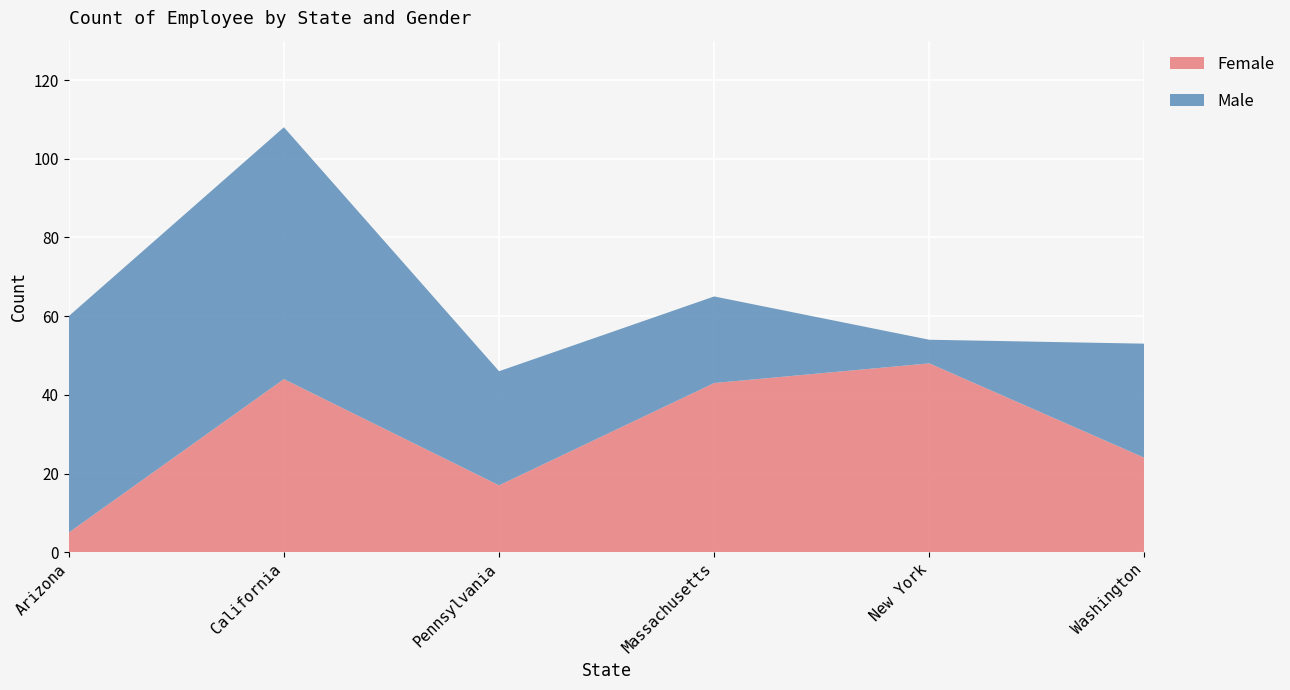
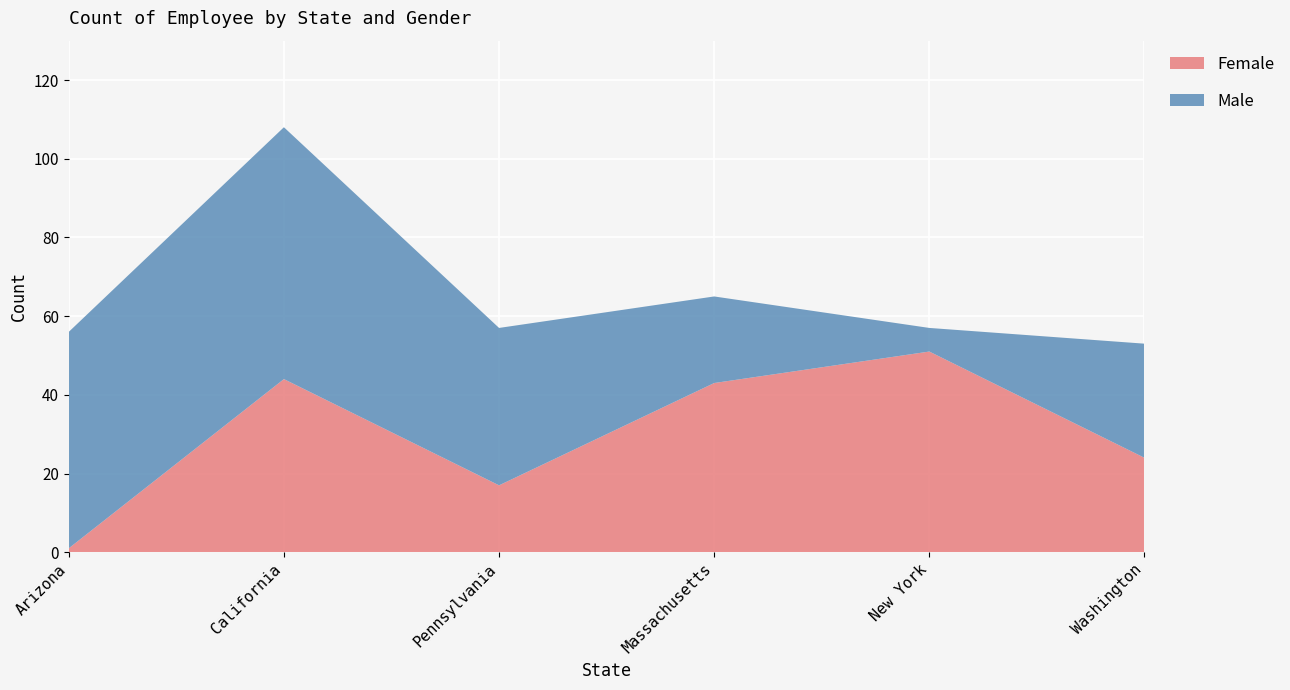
  {
    "Female": {
-     "Arizona": 5,
+     "Arizona": 1,
      "California": 44,
      "Pennsylvania": 17,
      "Massachusetts": 43,
-     "New York": 48,
+     "New York": 51,
      "Washington": 24
    },
    "Male": {
      "Arizona": 55,
      "California": 64,
-     "Pennsylvania": 29,
+     "Pennsylvania": 40,
      "Massachusetts": 22,
      "New York": 6,
      "Washington": 29
    }
  }
